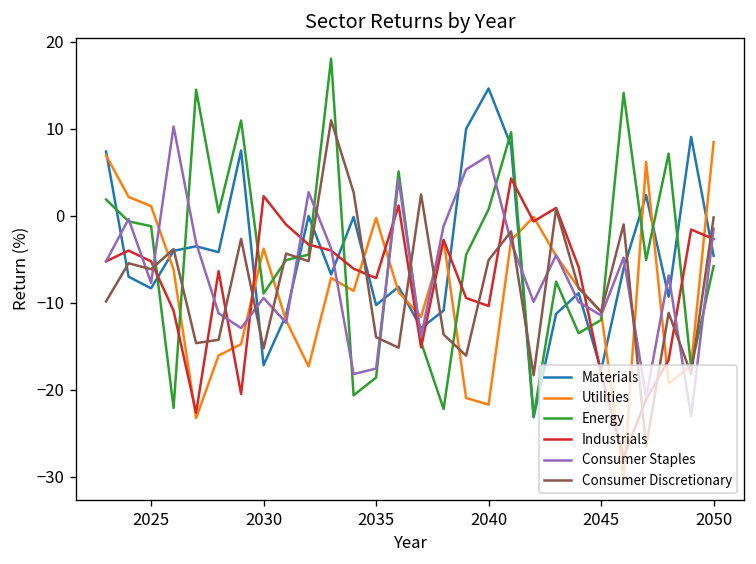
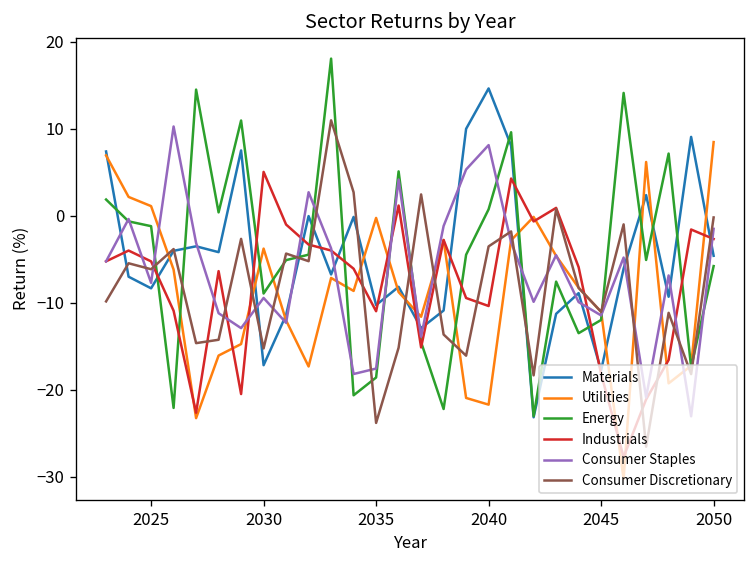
  {
    "Materials": {
      "2025": -8,
      "2030": -17,
      "2035": -10,
      "2040": 15,
      "2045": -18,
      "2050": -5
    },
    "Utilities": {
      "2025": 1,
      "2030": -4,
      "2035": 0,
      "2040": -22,
      "2050": 8
    },
    "Energy": {
      "2025": -1,
      "2030": -9,
      "2035": -19,
      "2040": 1,
      "2045": -12,
      "2050": -6
    },
    "Industrials": {
      "2025": -5,
-     "2030": 2,
-     "2035": -7,
+     "2030": 5,
+     "2035": -11,
      "2040": -10,
      "2045": -18,
      "2050": -3
    },
    "Consumer Staples": {
      "2025": -8,
      "2030": -9,
      "2035": -18,
-     "2040": 7,
+     "2040": 8,
      "2045": -11,
      "2050": -2
    },
    "Consumer Discretionary": {
      "2025": -6,
      "2030": -15,
-     "2035": -14,
-     "2040": -5,
+     "2035": -24,
+     "2040": -4,
      "2050": 0
    }
  }
